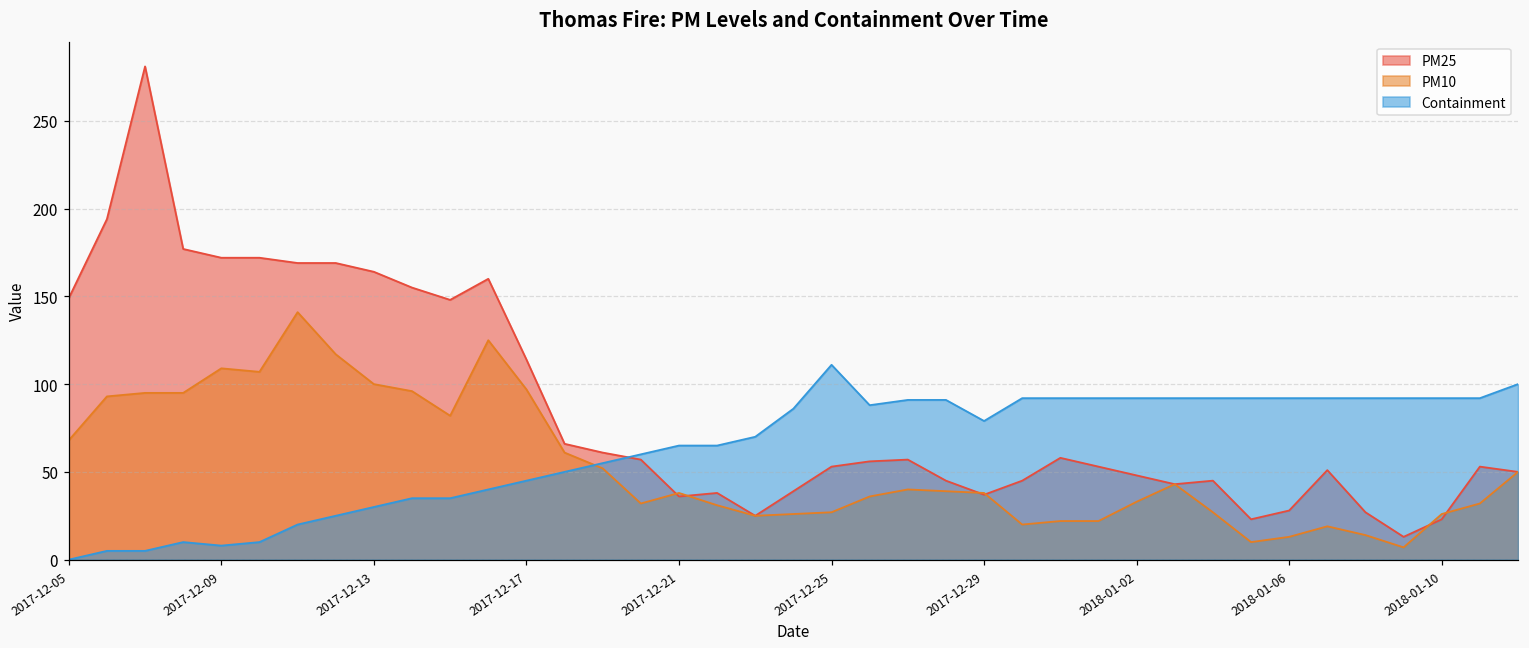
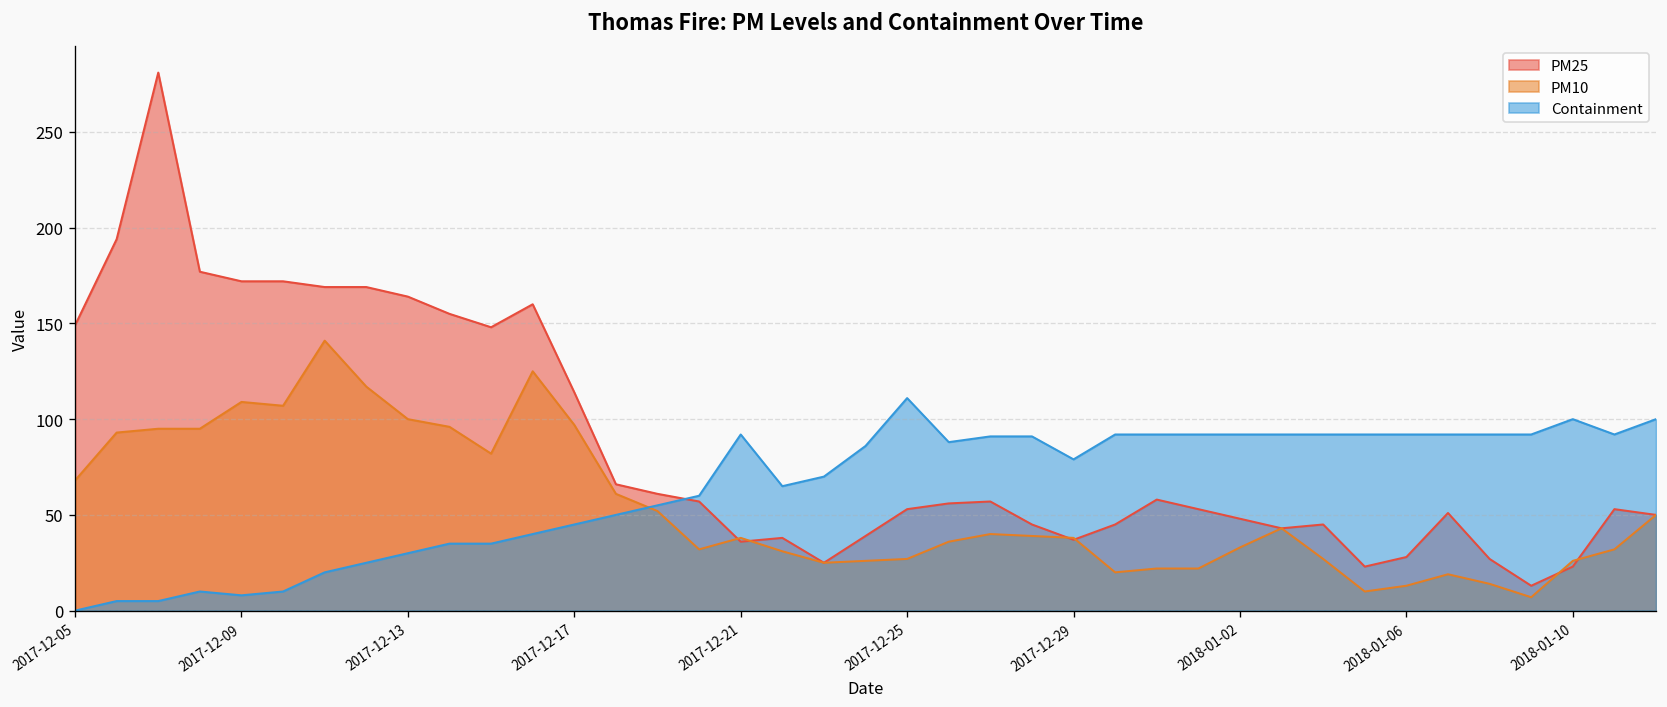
  {
    "Containment": {
      "2017-12-05": 0,
      "2017-12-09": 8,
      "2017-12-13": 30,
      "2017-12-17": 45,
-     "2017-12-21": 65,
+     "2017-12-21": 92,
      "2017-12-25": 111,
      "2017-12-29": 79,
      "2018-01-02": 92,
      "2018-01-06": 92,
-     "2018-01-10": 92
+     "2018-01-10": 100
    }
  }
